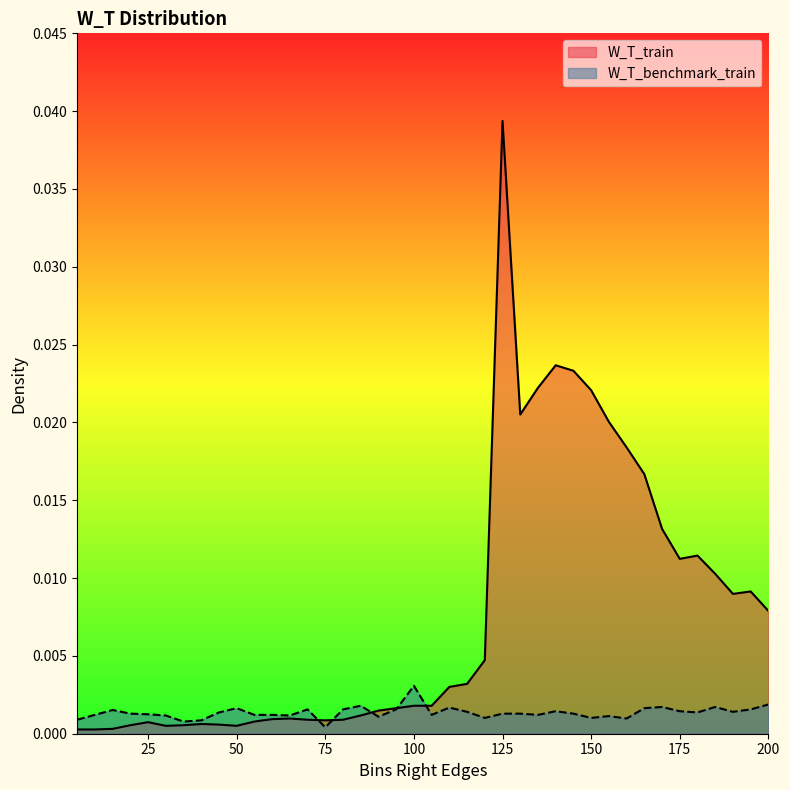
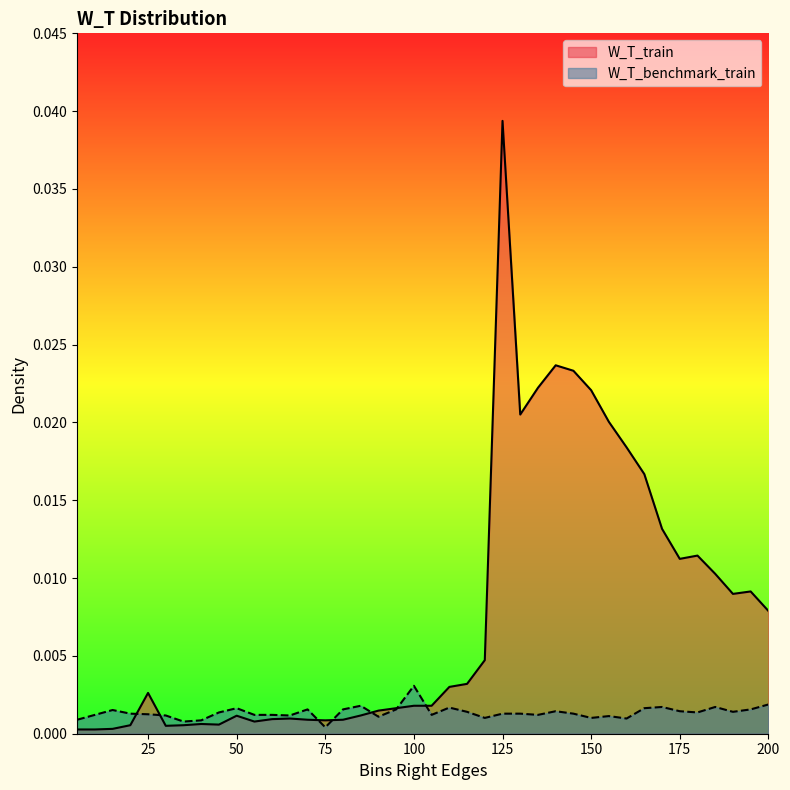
  {
    "W_T_train": {
-     "25": 0.0007,
-     "50": 0.0005,
+     "25": 0.0026,
+     "50": 0.0012,
      "75": 0.0009,
      "100": 0.0018,
      "125": 0.0394,
      "150": 0.0221,
      "175": 0.0112,
      "200": 0.0079
    },
    "W_T_benchmark_train": {
      "25": 0.0013,
      "50": 0.0016,
      "75": 0.0004,
      "100": 0.0031,
      "125": 0.0013,
      "150": 0.0010,
      "175": 0.0014,
      "200": 0.0019
    }
  }
